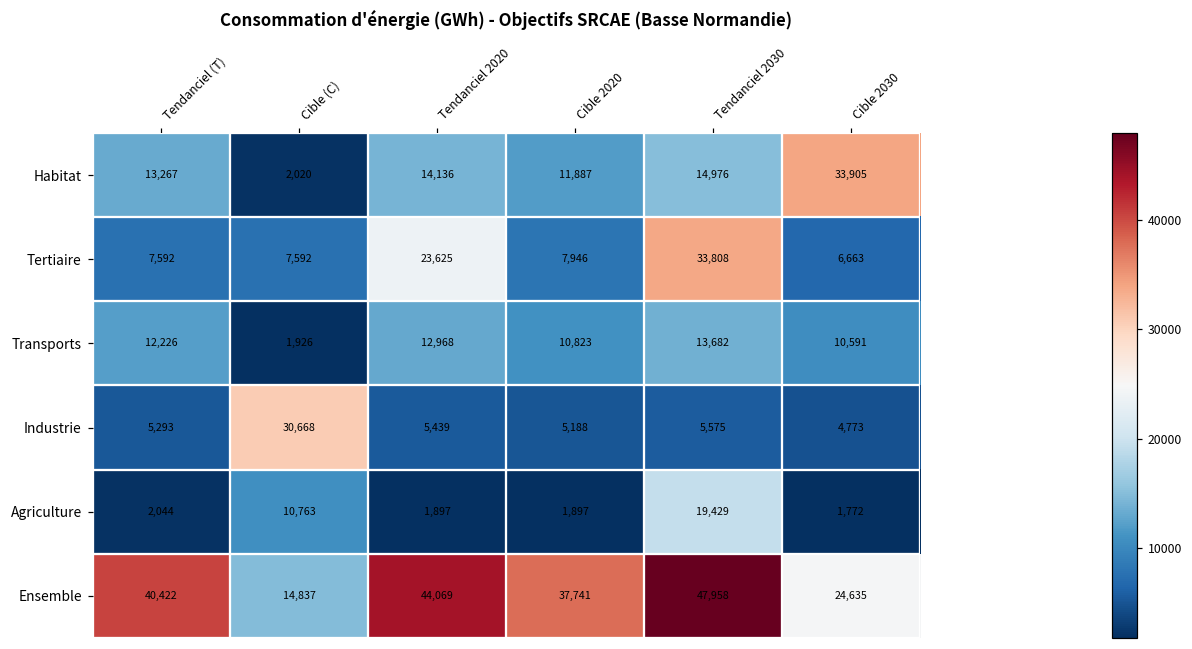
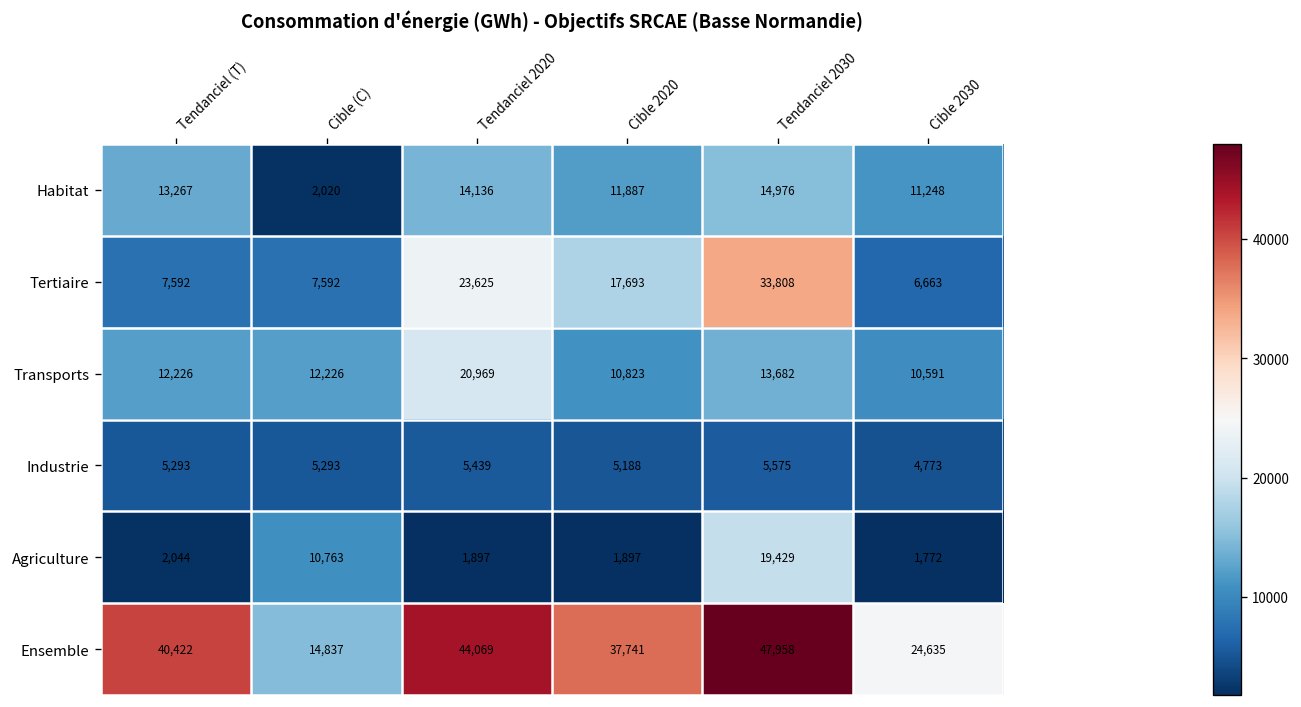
  {
    "Habitat": {
      "Tendanciel (T)": "13,267",
      "Cible (C)": "2,020",
      "Tendanciel 2020": "14,136",
      "Cible 2020": "11,887",
      "Tendanciel 2030": "14,976",
-     "Cible 2030": "33,905"
+     "Cible 2030": "11,248"
    },
    "Tertiaire": {
      "Tendanciel (T)": "7,592",
      "Cible (C)": "7,592",
      "Tendanciel 2020": "23,625",
-     "Cible 2020": "7,946",
+     "Cible 2020": "17,693",
      "Tendanciel 2030": "33,808",
      "Cible 2030": "6,663"
    },
    "Transports": {
      "Tendanciel (T)": "12,226",
-     "Cible (C)": "1,926",
-     "Tendanciel 2020": "12,968",
+     "Cible (C)": "12,226",
+     "Tendanciel 2020": "20,969",
      "Cible 2020": "10,823",
      "Tendanciel 2030": "13,682",
      "Cible 2030": "10,591"
    },
    "Industrie": {
      "Tendanciel (T)": "5,293",
-     "Cible (C)": "30,668",
+     "Cible (C)": "5,293",
      "Tendanciel 2020": "5,439",
      "Cible 2020": "5,188",
      "Tendanciel 2030": "5,575",
      "Cible 2030": "4,773"
    },
    "Agriculture": {
      "Tendanciel (T)": "2,044",
      "Cible (C)": "10,763",
      "Tendanciel 2020": "1,897",
      "Cible 2020": "1,897",
      "Tendanciel 2030": "19,429",
      "Cible 2030": "1,772"
    },
    "Ensemble": {
      "Tendanciel (T)": "40,422",
      "Cible (C)": "14,837",
      "Tendanciel 2020": "44,069",
      "Cible 2020": "37,741",
      "Tendanciel 2030": "47,958",
      "Cible 2030": "24,635"
    }
  }
